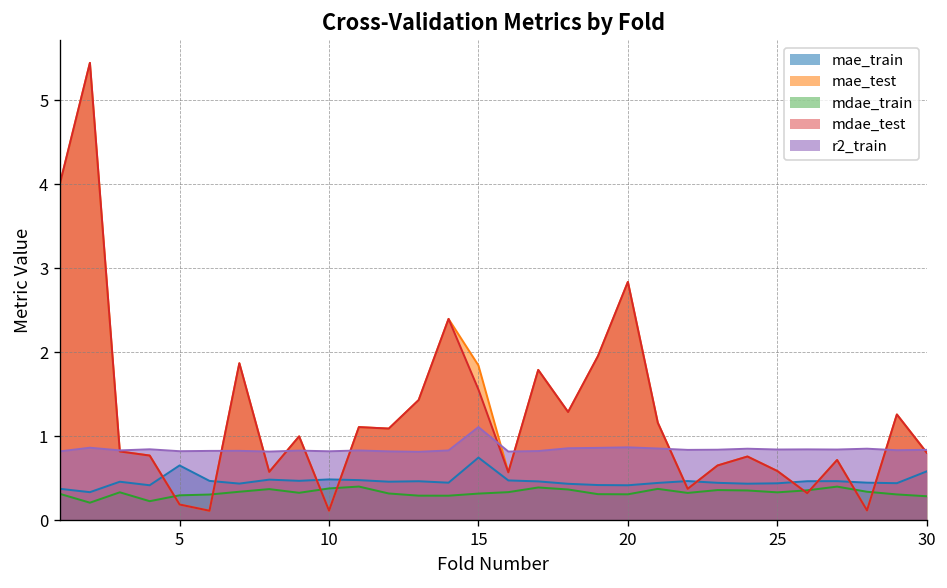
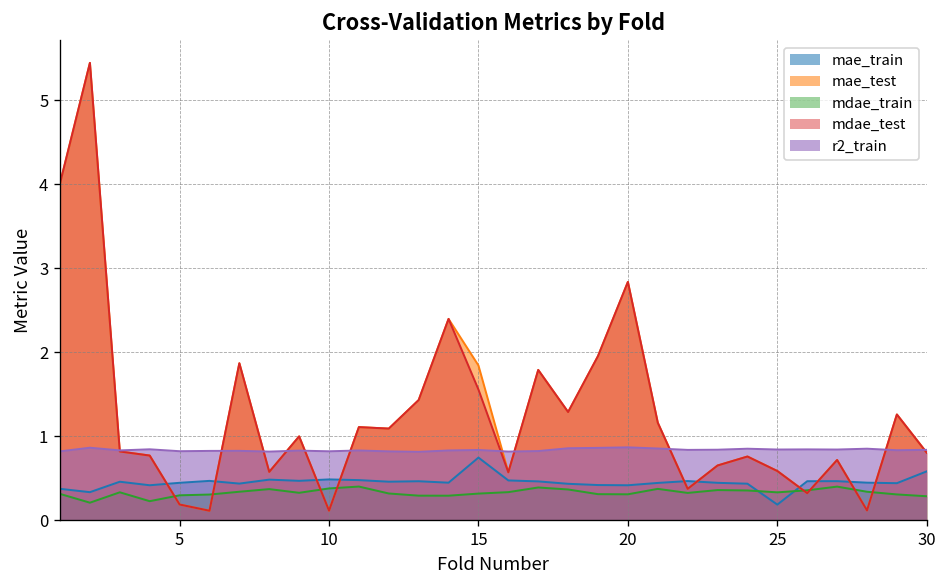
  {
    "mae_train": {
-     "5": 0.7,
+     "5": 0.4,
      "10": 0.5,
      "15": 0.7,
      "20": 0.4,
-     "25": 0.4,
+     "25": 0.2,
      "30": 0.6
    },
    "mae_test": {
      "15": 1.8
    },
    "mdae_train": {
      "5": 0.3,
      "10": 0.4,
      "15": 0.3,
      "20": 0.3,
      "25": 0.3,
      "30": 0.3
    },
    "mdae_test": {
      "15": 1.6
    },
    "r2_train": {
      "5": 0.8,
      "10": 0.8,
-     "15": 1.1,
+     "15": 0.8,
      "20": 0.9,
      "25": 0.8
    }
  }
